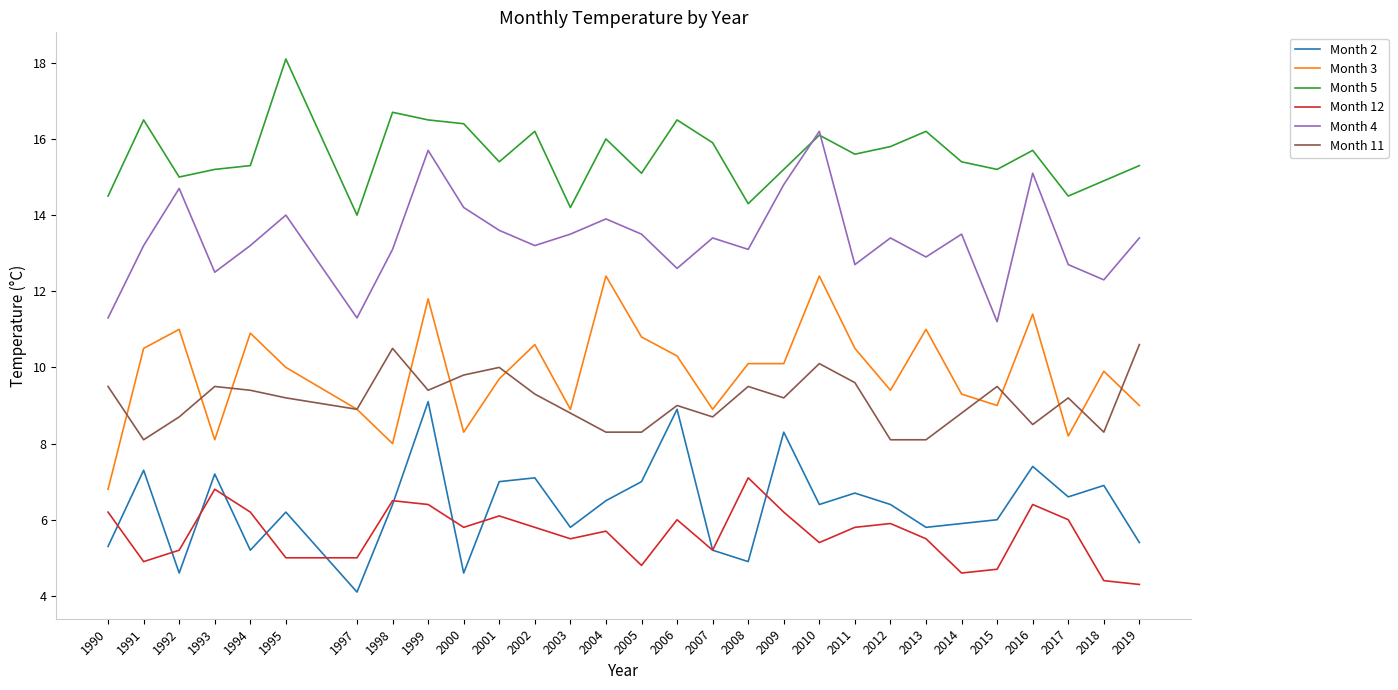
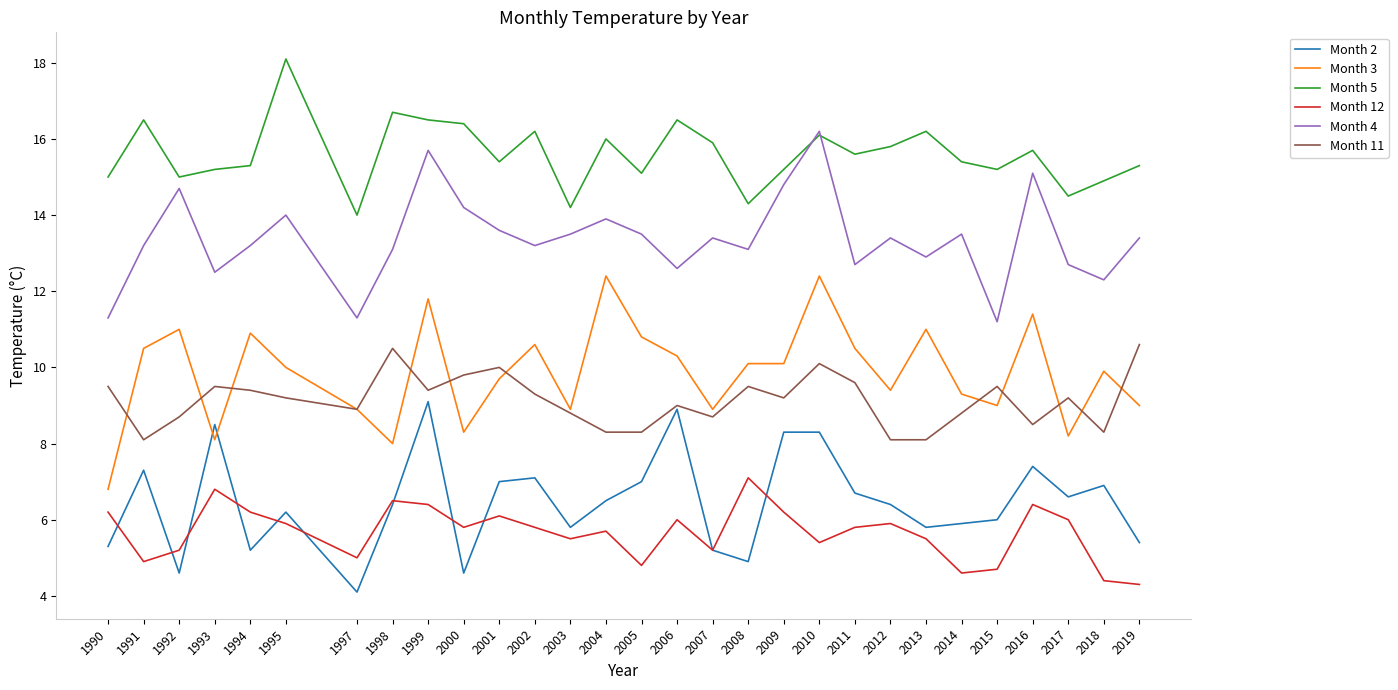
  {
    "Month 2": {
      "1990": 5.3,
      "1991": 7.3,
      "1992": 4.6,
-     "1993": 7.2,
+     "1993": 8.5,
      "1994": 5.2,
      "1995": 6.2,
      "1997": 4.1,
      "1998": 6.4,
      "1999": 9.1,
      "2000": 4.6,
      "2001": 7.0,
      "2002": 7.1,
      "2003": 5.8,
      "2004": 6.5,
      "2005": 7.0,
      "2006": 8.9,
      "2008": 4.9,
      "2009": 8.3,
-     "2010": 6.4,
+     "2010": 8.3,
      "2011": 6.7,
      "2012": 6.4,
      "2013": 5.8,
      "2014": 5.9,
      "2015": 6.0,
      "2016": 7.4,
      "2017": 6.6,
      "2018": 6.9,
      "2019": 5.4
    },
    "Month 3": {
      "1990": 6.8,
      "1991": 10.5,
      "1992": 11.0,
      "1993": 8.1,
      "1994": 10.9,
      "1995": 10.0,
      "1998": 8.0,
      "1999": 11.8,
      "2000": 8.3,
      "2001": 9.7,
      "2002": 10.6,
      "2003": 8.9,
      "2004": 12.4,
      "2005": 10.8,
      "2006": 10.3,
      "2007": 8.9,
      "2008": 10.1,
      "2009": 10.1,
      "2010": 12.4,
      "2011": 10.5,
      "2012": 9.4,
      "2013": 11.0,
      "2014": 9.3,
      "2015": 9.0,
      "2016": 11.4,
      "2017": 8.2,
      "2018": 9.9,
      "2019": 9.0
    },
    "Month 5": {
-     "1990": 14.5,
+     "1990": 15.0,
      "1991": 16.5,
      "1992": 15.0,
      "1993": 15.2,
      "1994": 15.3,
      "1995": 18.1,
      "1997": 14.0,
      "1998": 16.7,
      "1999": 16.5,
      "2000": 16.4,
      "2001": 15.4,
      "2002": 16.2,
      "2003": 14.2,
      "2004": 16.0,
      "2005": 15.1,
      "2006": 16.5,
      "2007": 15.9,
      "2008": 14.3,
      "2009": 15.2,
      "2010": 16.1,
      "2011": 15.6,
      "2012": 15.8,
      "2013": 16.2,
      "2014": 15.4,
      "2015": 15.2,
      "2016": 15.7,
      "2017": 14.5,
      "2018": 14.9,
      "2019": 15.3
    },
    "Month 12": {
      "1990": 6.2,
      "1991": 4.9,
      "1992": 5.2,
      "1993": 6.8,
      "1994": 6.2,
-     "1995": 5.0,
+     "1995": 5.9,
      "1997": 5.0,
      "1998": 6.5,
      "1999": 6.4,
      "2000": 5.8,
      "2001": 6.1,
      "2002": 5.8,
      "2003": 5.5,
      "2004": 5.7,
      "2005": 4.8,
      "2006": 6.0,
      "2008": 7.1,
      "2009": 6.2,
      "2010": 5.4,
      "2011": 5.8,
      "2012": 5.9,
      "2013": 5.5,
      "2014": 4.6,
      "2015": 4.7,
      "2016": 6.4,
      "2017": 6.0,
      "2018": 4.4,
      "2019": 4.3
    },
    "Month 4": {
      "1990": 11.3,
      "1991": 13.2,
      "1992": 14.7,
      "1993": 12.5,
      "1994": 13.2,
      "1995": 14.0,
      "1997": 11.3,
      "1998": 13.1,
      "1999": 15.7,
      "2000": 14.2,
      "2001": 13.6,
      "2002": 13.2,
      "2003": 13.5,
      "2004": 13.9,
      "2005": 13.5,
      "2006": 12.6,
      "2007": 13.4,
      "2008": 13.1,
      "2009": 14.8,
      "2010": 16.2,
      "2011": 12.7,
      "2012": 13.4,
      "2013": 12.9,
      "2014": 13.5,
      "2015": 11.2,
      "2016": 15.1,
      "2017": 12.7,
      "2018": 12.3,
      "2019": 13.4
    },
    "Month 11": {
      "1990": 9.5,
      "1991": 8.1,
      "1992": 8.7,
      "1993": 9.5,
      "1994": 9.4,
      "1995": 9.2,
      "1998": 10.5,
      "1999": 9.4,
      "2000": 9.8,
      "2001": 10.0,
      "2002": 9.3,
      "2003": 8.8,
      "2004": 8.3,
      "2005": 8.3,
      "2006": 9.0,
      "2007": 8.7,
      "2008": 9.5,
      "2009": 9.2,
      "2010": 10.1,
      "2011": 9.6,
      "2012": 8.1,
      "2013": 8.1,
      "2014": 8.8,
      "2015": 9.5,
      "2016": 8.5,
      "2017": 9.2,
      "2018": 8.3,
      "2019": 10.6
    }
  }
